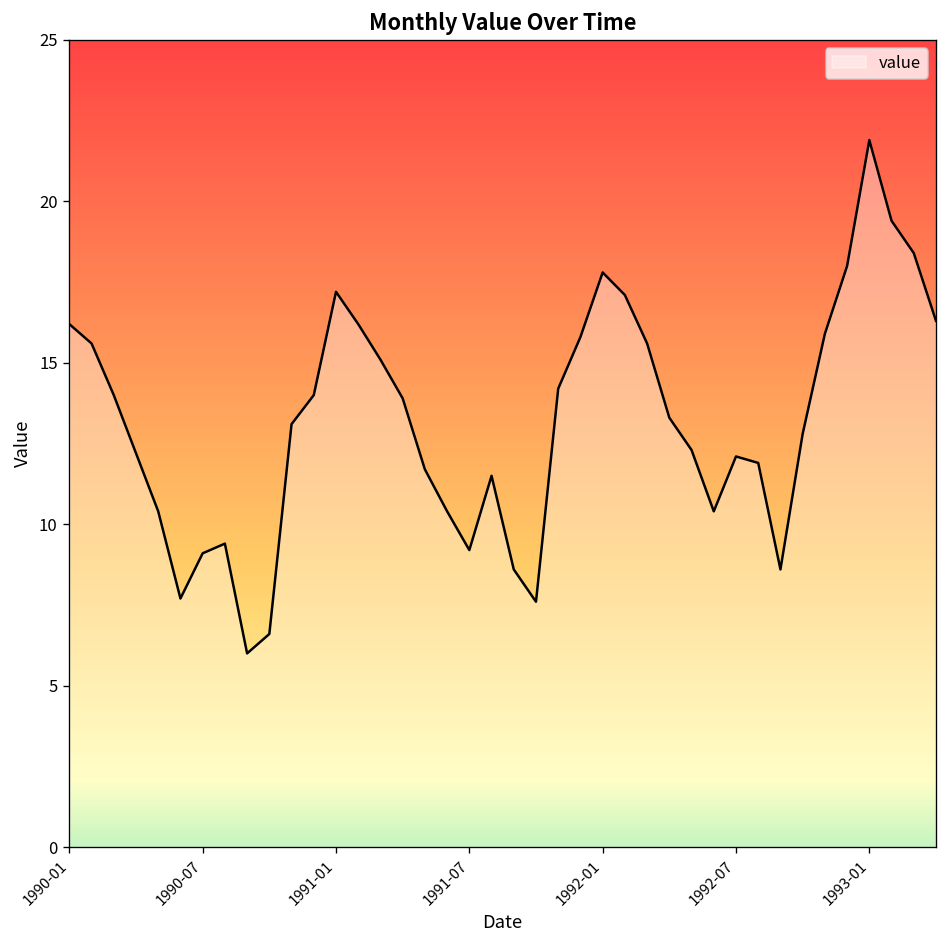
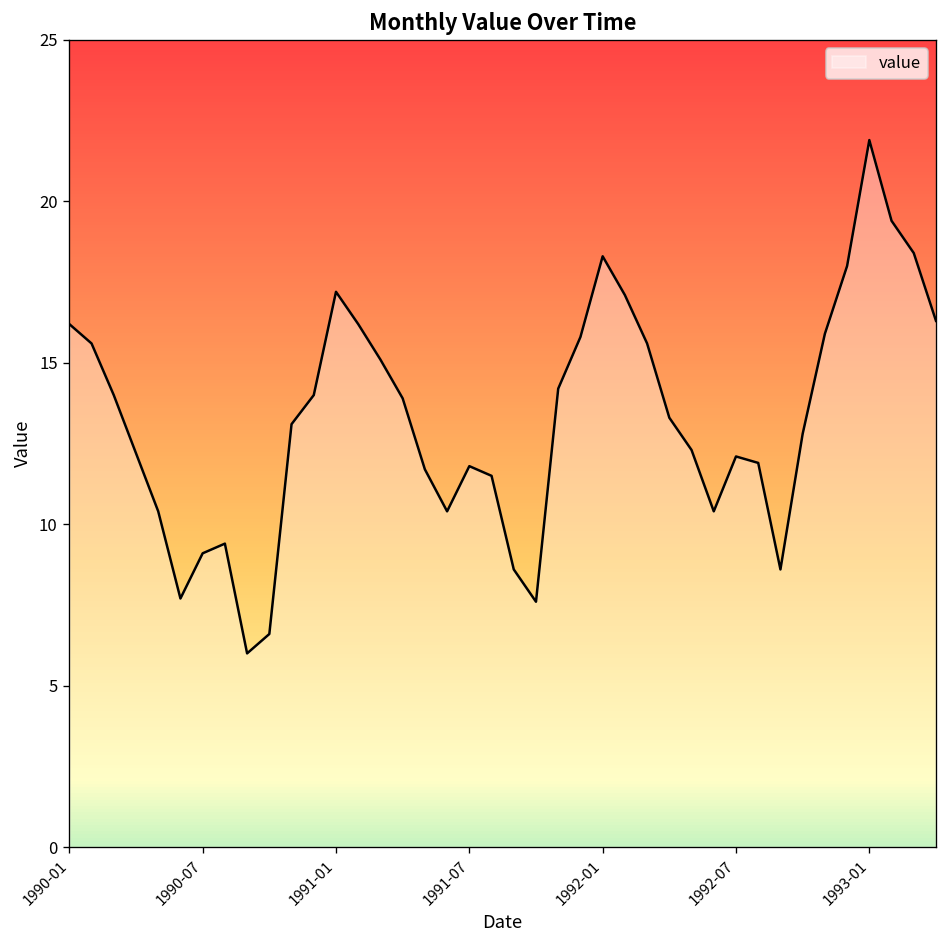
  {
    "1990-01": 16.2,
    "1990-07": 9.1,
    "1991-01": 17.2,
-   "1991-07": 9.2,
-   "1992-01": 17.8,
+   "1991-07": 11.8,
+   "1992-01": 18.3,
    "1992-07": 12.1,
    "1993-01": 21.9
  }
